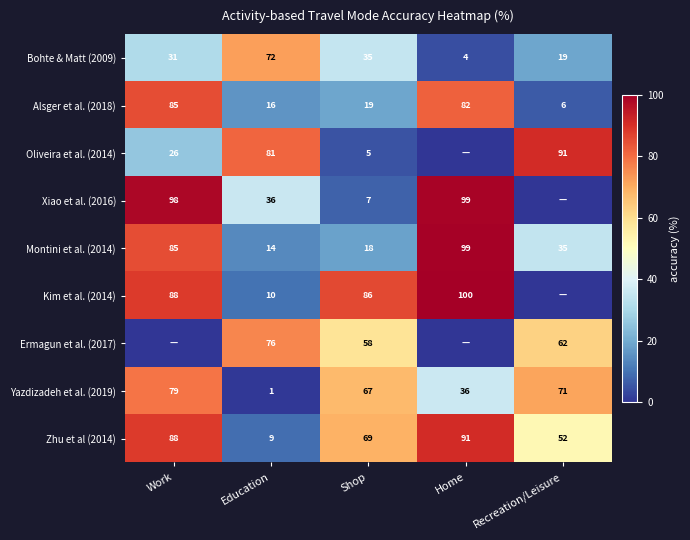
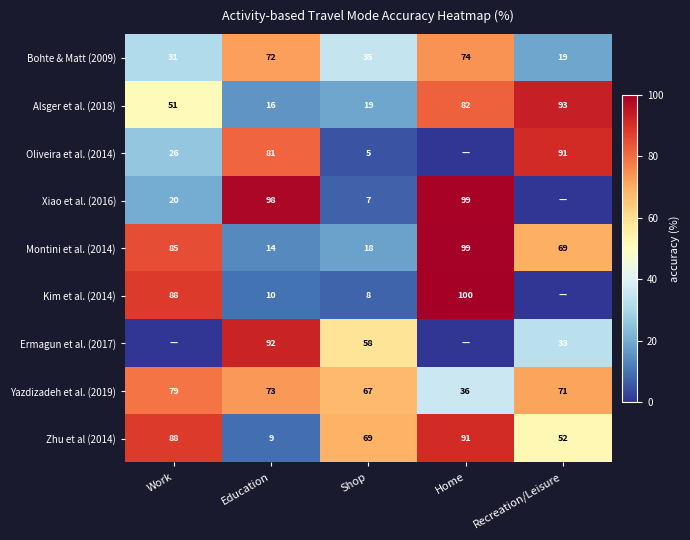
  {
    "Bohte & Matt (2009)": {
      "Work": 31,
      "Education": 72,
      "Shop": 35,
-     "Home": 4,
+     "Home": 74,
      "Recreation/Leisure": 19
    },
    "Alsger et al. (2018)": {
-     "Work": 85,
+     "Work": 51,
      "Education": 16,
      "Shop": 19,
      "Home": 82,
-     "Recreation/Leisure": 6
+     "Recreation/Leisure": 93
    },
    "Oliveira et al. (2014)": {
      "Work": 26,
      "Education": 81,
      "Shop": 5,
      "Recreation/Leisure": 91
    },
    "Xiao et al. (2016)": {
-     "Work": 98,
-     "Education": 36,
+     "Work": 20,
+     "Education": 98,
      "Shop": 7,
      "Home": 99
    },
    "Montini et al. (2014)": {
      "Work": 85,
      "Education": 14,
      "Shop": 18,
      "Home": 99,
-     "Recreation/Leisure": 35
+     "Recreation/Leisure": 69
    },
    "Kim et al. (2014)": {
      "Work": 88,
      "Education": 10,
-     "Shop": 86,
+     "Shop": 8,
      "Home": 100
    },
    "Ermagun et al. (2017)": {
-     "Education": 76,
+     "Education": 92,
      "Shop": 58,
-     "Recreation/Leisure": 62
+     "Recreation/Leisure": 33
    },
    "Yazdizadeh et al. (2019)": {
      "Work": 79,
-     "Education": 1,
+     "Education": 73,
      "Shop": 67,
      "Home": 36,
      "Recreation/Leisure": 71
    },
    "Zhu et al (2014)": {
      "Work": 88,
      "Education": 9,
      "Shop": 69,
      "Home": 91,
      "Recreation/Leisure": 52
    }
  }
